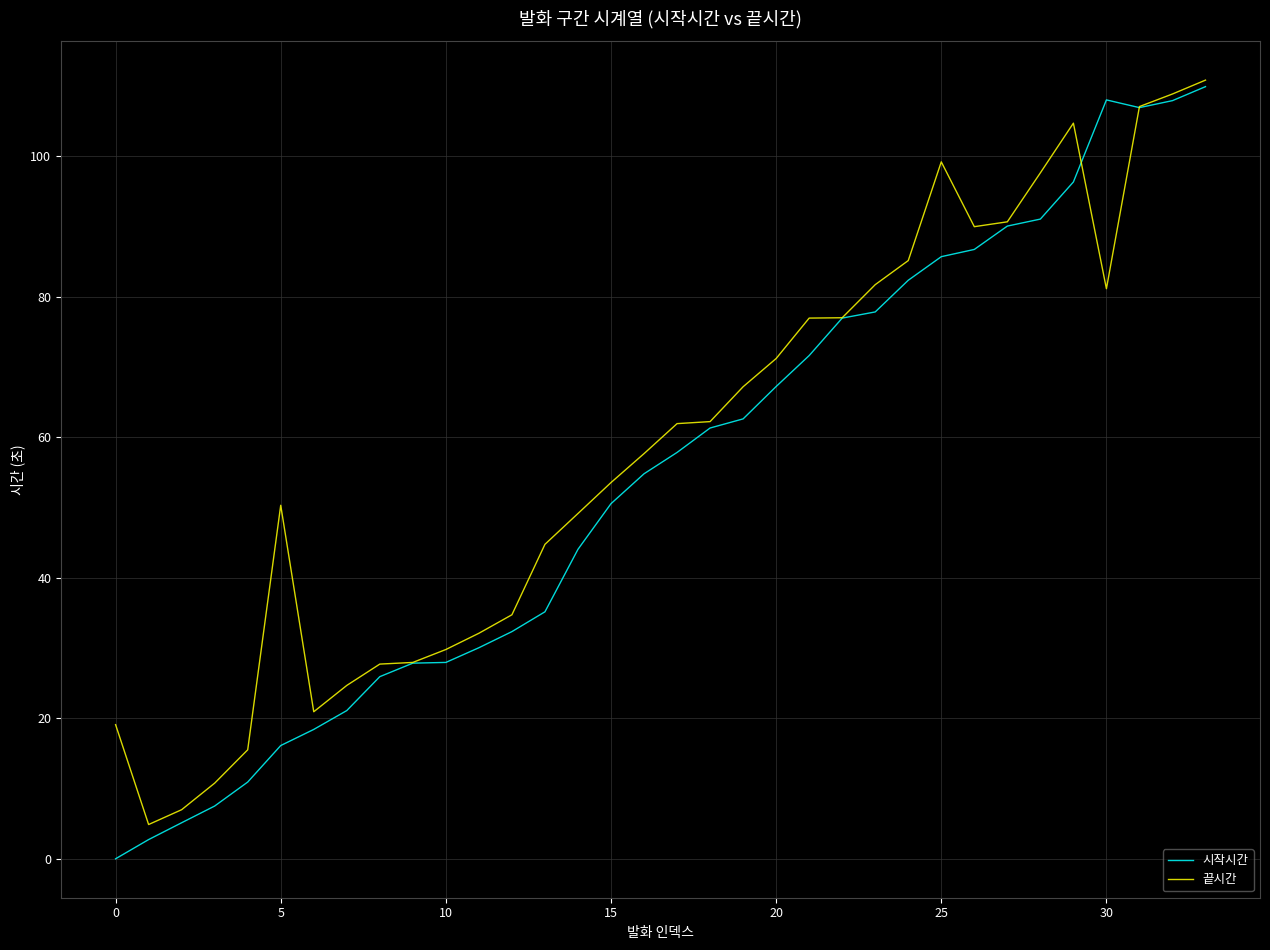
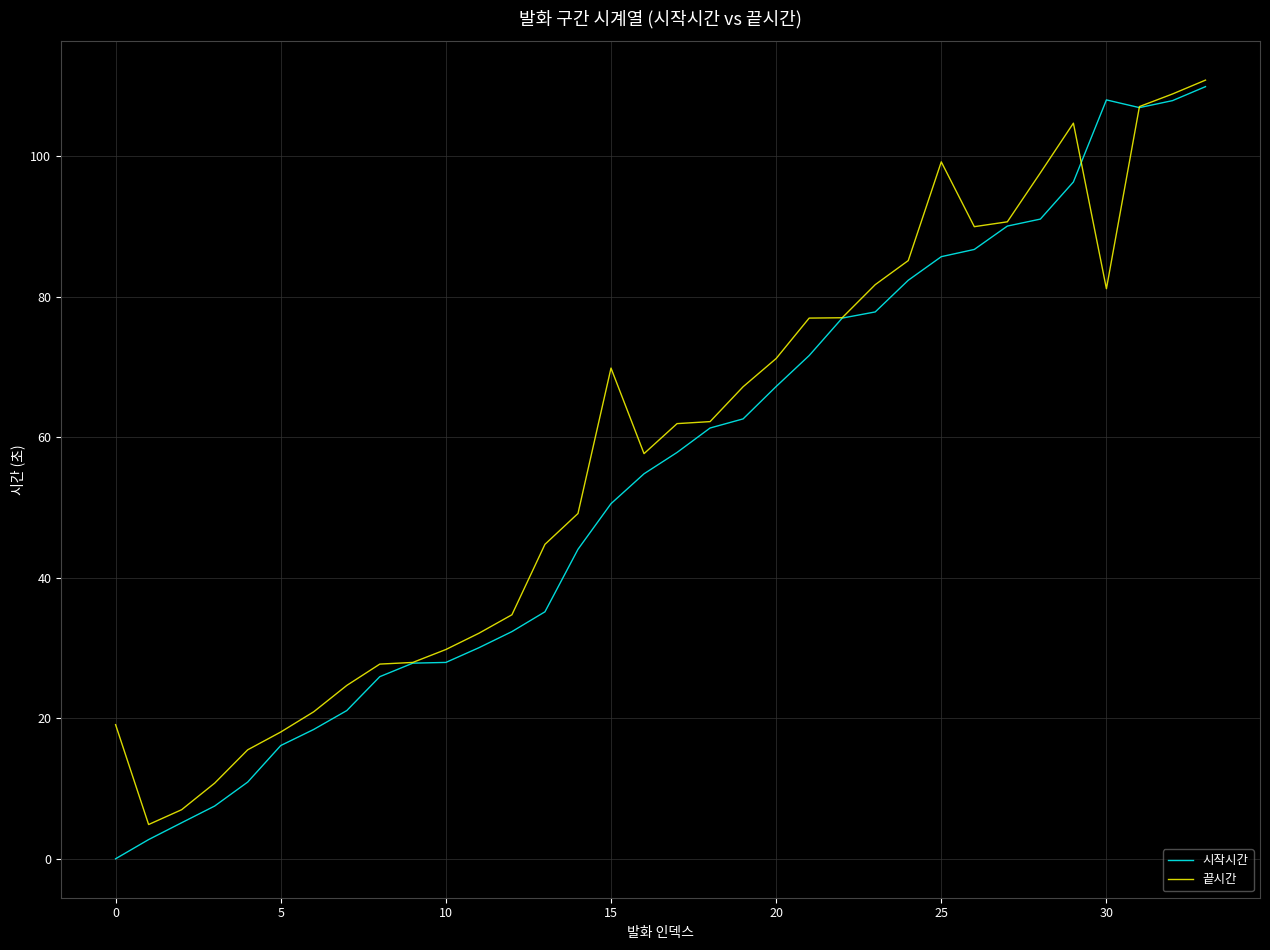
  {
    "시작시간": {
      "0": 0,
      "5": 16,
      "10": 28,
      "15": 51,
      "20": 67,
      "25": 86,
      "30": 108
    },
    "끝시간": {
      "0": 19,
-     "5": 50,
+     "5": 18,
      "10": 30,
-     "15": 54,
+     "15": 70,
      "20": 71,
      "25": 99,
      "30": 81
    }
  }
